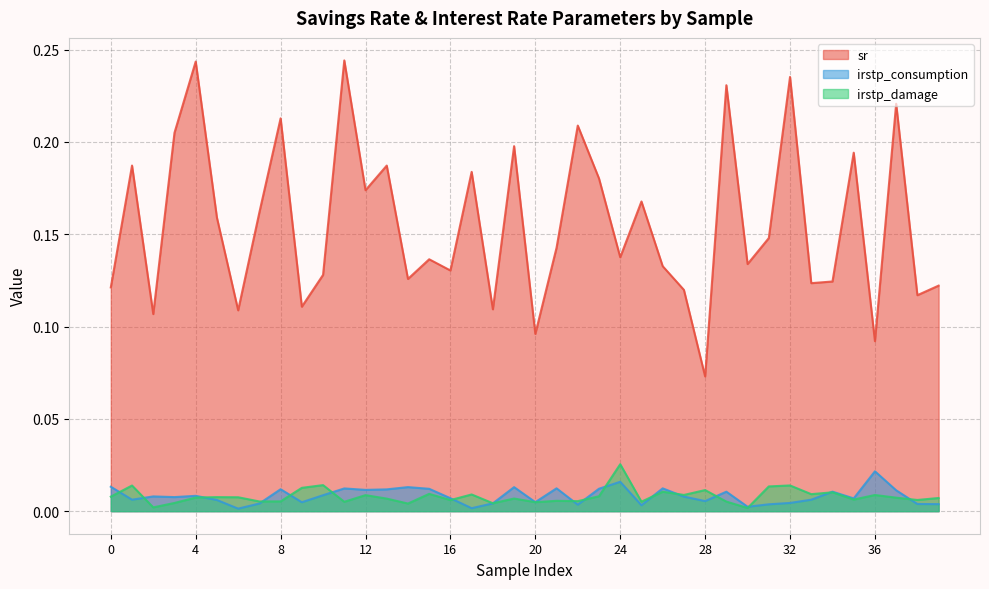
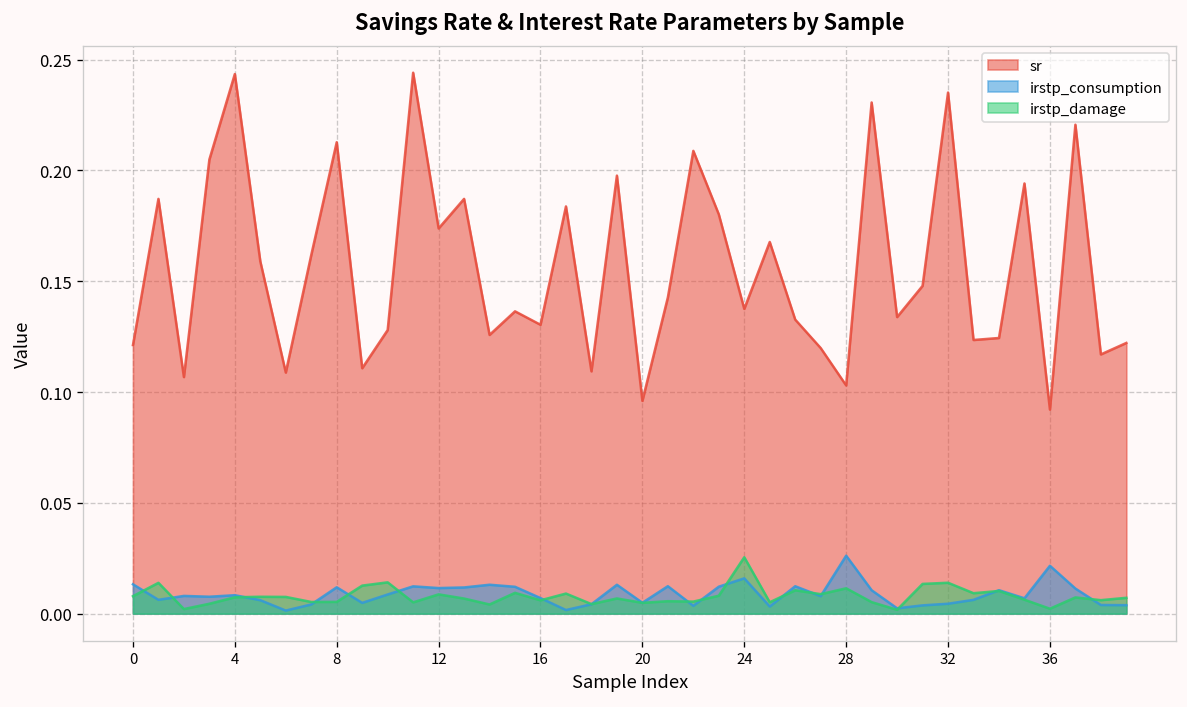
  {
    "sr": {
      "0": 0.121,
      "4": 0.244,
      "8": 0.213,
      "12": 0.174,
      "16": 0.130,
      "20": 0.096,
      "24": 0.138,
-     "28": 0.073,
+     "28": 0.103,
      "32": 0.235,
      "36": 0.092
    },
    "irstp_consumption": {
      "0": 0.013,
      "8": 0.012,
      "12": 0.012,
      "24": 0.016,
-     "28": 0.005,
+     "28": 0.026,
      "32": 0.004,
      "36": 0.022
    },
    "irstp_damage": {
      "0": 0.008,
      "8": 0.005,
      "12": 0.009,
      "24": 0.025,
      "28": 0.011,
      "32": 0.014,
-     "36": 0.009
+     "36": 0.002
    }
  }
